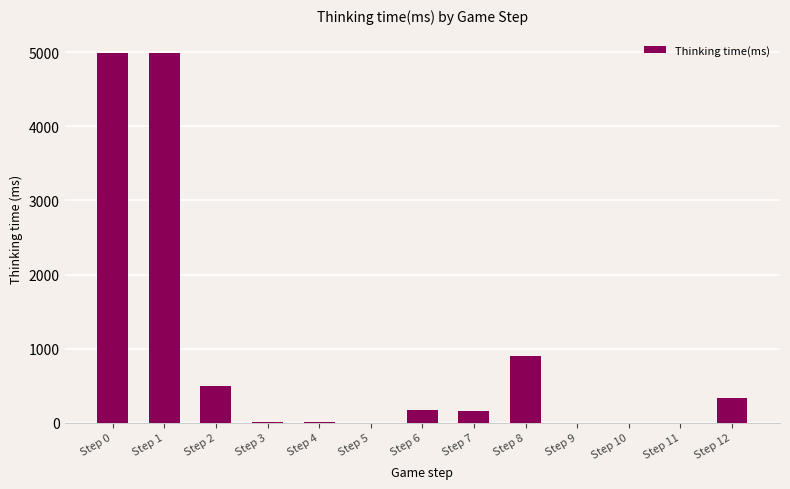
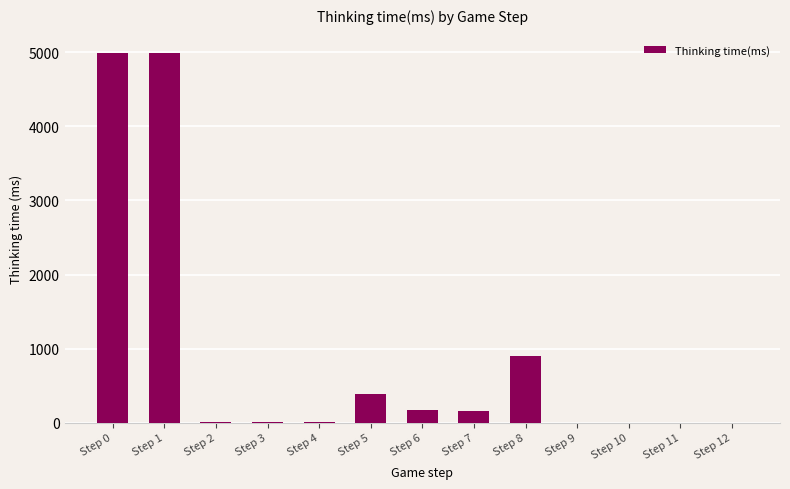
  {
    "Step 0": 5000,
    "Step 1": 5000,
-   "Step 2": 500,
-   "Step 5": 0,
+   "Step 2": 0,
+   "Step 5": 400,
    "Step 6": 200,
    "Step 7": 200,
    "Step 8": 900,
-   "Step 12": 300
+   "Step 12": 0
  }
